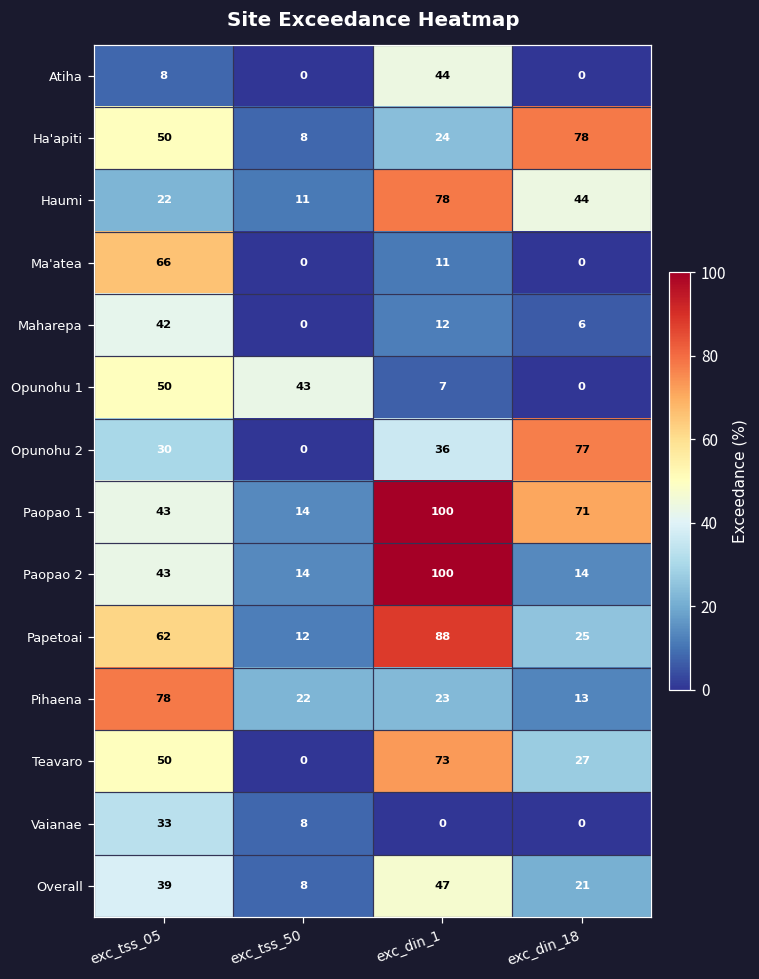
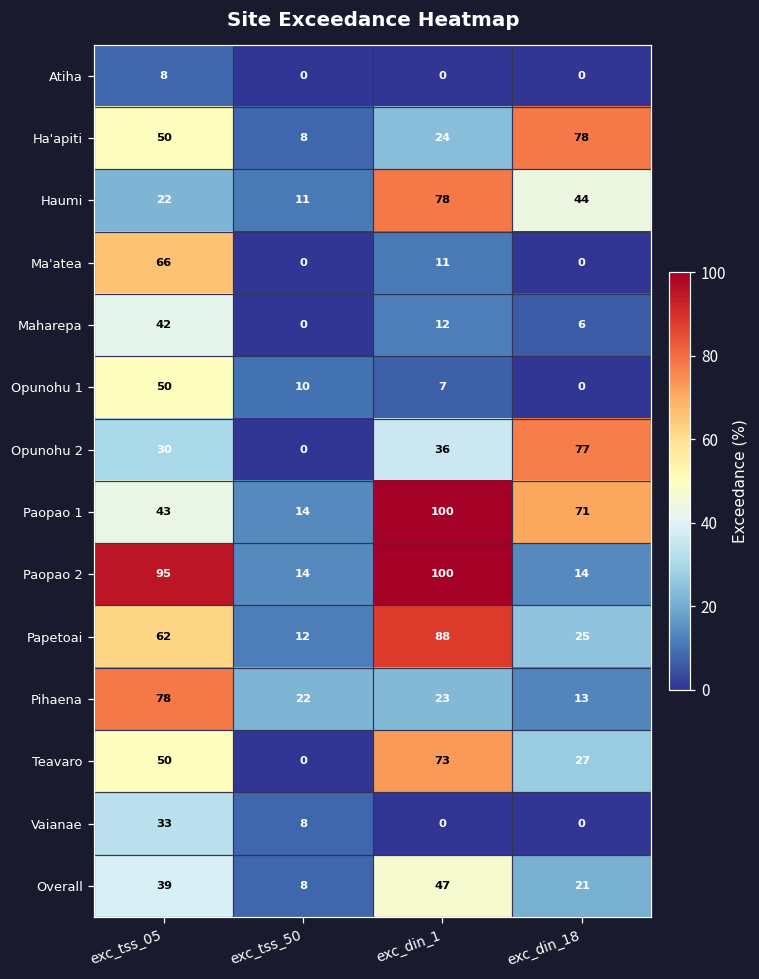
  {
    "Atiha": {
      "exc_tss_05": 8,
      "exc_tss_50": 0,
-     "exc_din_1": 44,
+     "exc_din_1": 0,
      "exc_din_18": 0
    },
    "Ha'apiti": {
      "exc_tss_05": 50,
      "exc_tss_50": 8,
      "exc_din_1": 24,
      "exc_din_18": 78
    },
    "Haumi": {
      "exc_tss_05": 22,
      "exc_tss_50": 11,
      "exc_din_1": 78,
      "exc_din_18": 44
    },
    "Ma'atea": {
      "exc_tss_05": 66,
      "exc_tss_50": 0,
      "exc_din_1": 11,
      "exc_din_18": 0
    },
    "Maharepa": {
      "exc_tss_05": 42,
      "exc_tss_50": 0,
      "exc_din_1": 12,
      "exc_din_18": 6
    },
    "Opunohu 1": {
      "exc_tss_05": 50,
-     "exc_tss_50": 43,
+     "exc_tss_50": 10,
      "exc_din_1": 7,
      "exc_din_18": 0
    },
    "Opunohu 2": {
      "exc_tss_05": 30,
      "exc_tss_50": 0,
      "exc_din_1": 36,
      "exc_din_18": 77
    },
    "Paopao 1": {
      "exc_tss_05": 43,
      "exc_tss_50": 14,
      "exc_din_1": 100,
      "exc_din_18": 71
    },
    "Paopao 2": {
-     "exc_tss_05": 43,
+     "exc_tss_05": 95,
      "exc_tss_50": 14,
      "exc_din_1": 100,
      "exc_din_18": 14
    },
    "Papetoai": {
      "exc_tss_05": 62,
      "exc_tss_50": 12,
      "exc_din_1": 88,
      "exc_din_18": 25
    },
    "Pihaena": {
      "exc_tss_05": 78,
      "exc_tss_50": 22,
      "exc_din_1": 23,
      "exc_din_18": 13
    },
    "Teavaro": {
      "exc_tss_05": 50,
      "exc_tss_50": 0,
      "exc_din_1": 73,
      "exc_din_18": 27
    },
    "Vaianae": {
      "exc_tss_05": 33,
      "exc_tss_50": 8,
      "exc_din_1": 0,
      "exc_din_18": 0
    },
    "Overall": {
      "exc_tss_05": 39,
      "exc_tss_50": 8,
      "exc_din_1": 47,
      "exc_din_18": 21
    }
  }
